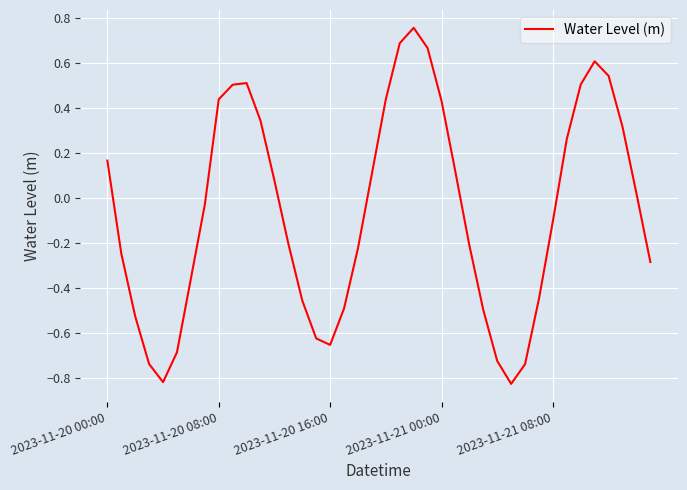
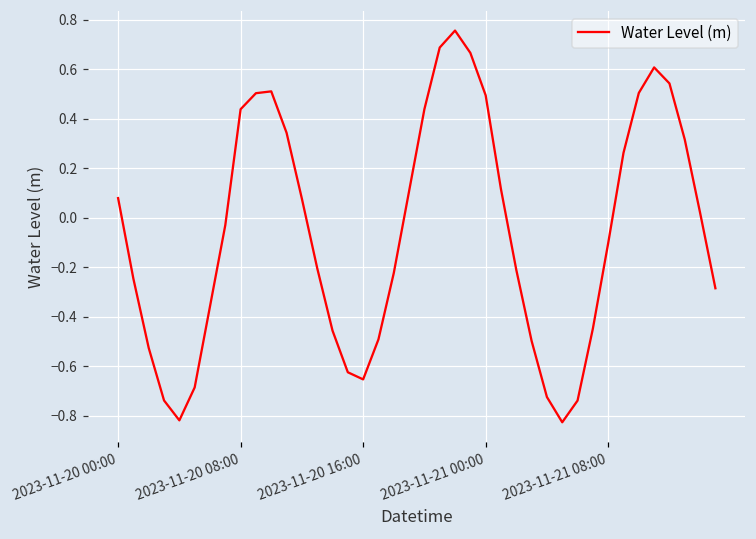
  {
-   "2023-11-20 00:00": 0.17,
+   "2023-11-20 00:00": 0.08,
    "2023-11-20 08:00": 0.44,
    "2023-11-20 16:00": -0.65,
-   "2023-11-21 00:00": 0.43,
+   "2023-11-21 00:00": 0.49,
    "2023-11-21 08:00": -0.10
  }
